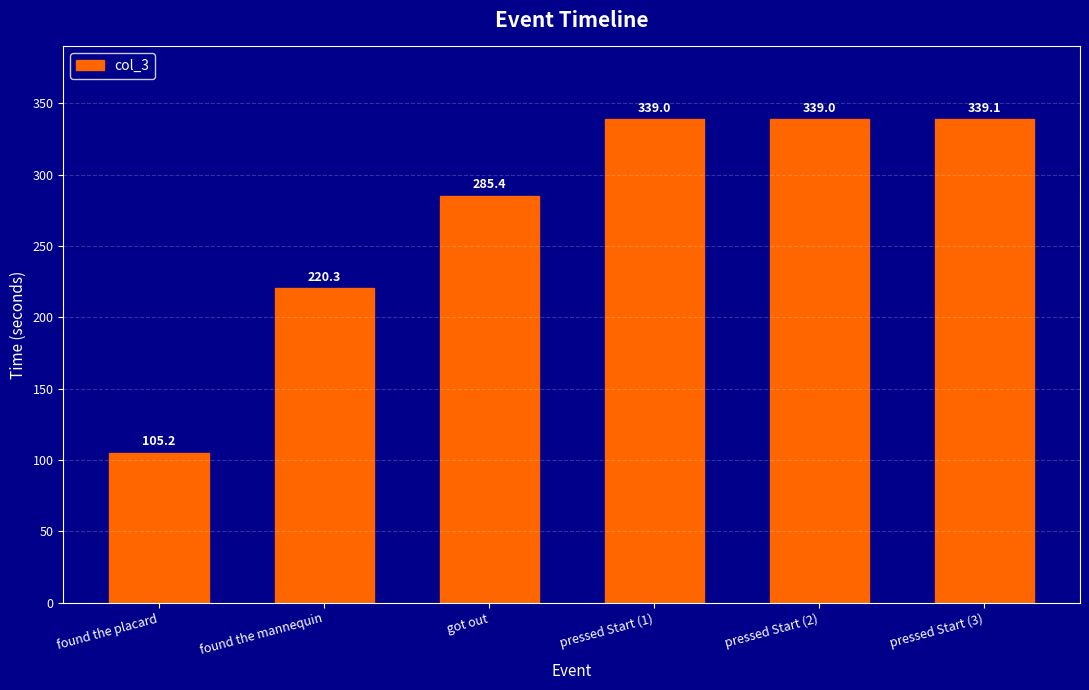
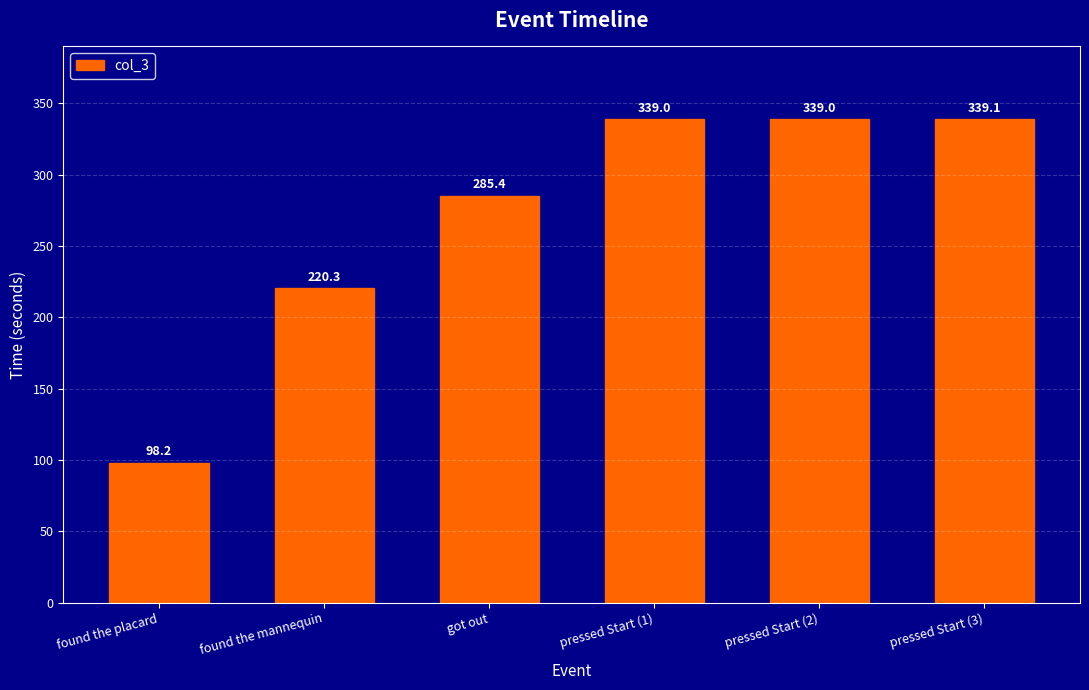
  {
-   "found the placard": 105.2,
+   "found the placard": 98.2,
    "found the mannequin": 220.3,
    "got out": 285.4,
    "pressed Start (1)": 339.0,
    "pressed Start (2)": 339.0,
    "pressed Start (3)": 339.1
  }
